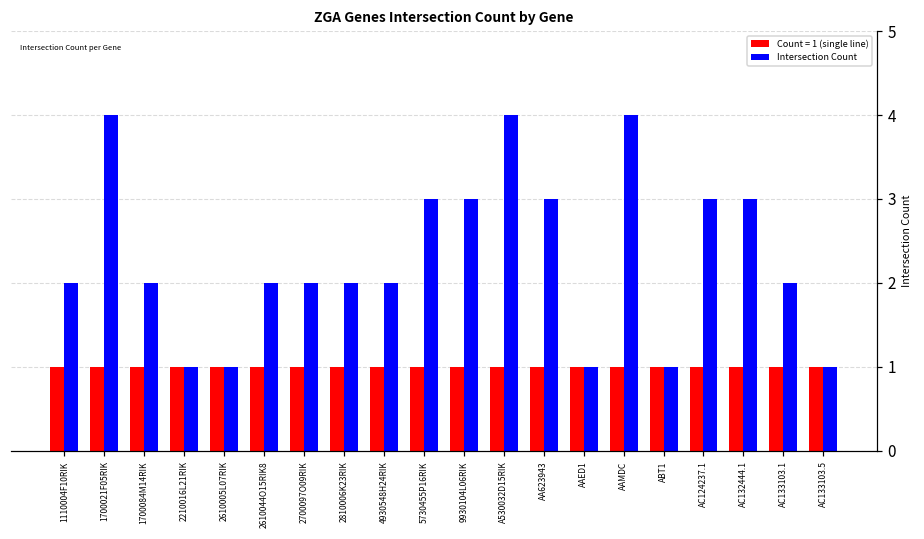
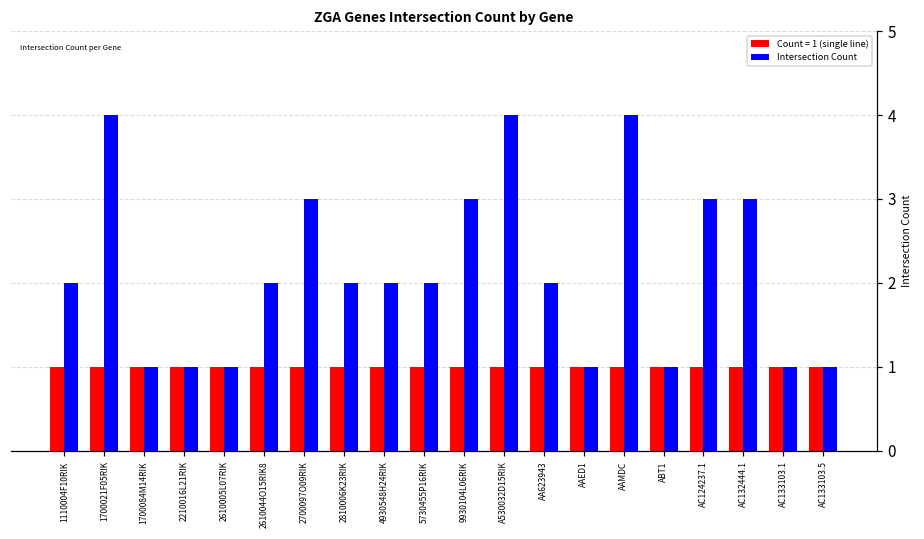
  {
    "Count = 1 (single line)": {
      "1110004F10RIK": 1,
      "1700021F05RIK": 1,
      "1700084M14RIK": 1,
      "2210016L21RIK": 1,
      "2610005L07RIK": 1,
      "2610044O15RIK8": 1,
      "2700097O09RIK": 1,
      "2810006K23RIK": 1,
      "4930548H24RIK": 1,
      "5730455P16RIK": 1,
      "9930104L06RIK": 1,
      "A530032D15RIK": 1,
      "AA623943": 1,
      "AAED1": 1,
      "AAMDC": 1,
      "ABT1": 1,
      "AC124237.1": 1,
      "AC132444.1": 1,
      "AC133103.1": 1,
      "AC133103.5": 1
    },
    "Intersection Count": {
      "1110004F10RIK": 2,
      "1700021F05RIK": 4,
-     "1700084M14RIK": 2,
+     "1700084M14RIK": 1,
      "2210016L21RIK": 1,
      "2610005L07RIK": 1,
      "2610044O15RIK8": 2,
-     "2700097O09RIK": 2,
+     "2700097O09RIK": 3,
      "2810006K23RIK": 2,
      "4930548H24RIK": 2,
-     "5730455P16RIK": 3,
+     "5730455P16RIK": 2,
      "9930104L06RIK": 3,
      "A530032D15RIK": 4,
-     "AA623943": 3,
+     "AA623943": 2,
      "AAED1": 1,
      "AAMDC": 4,
      "ABT1": 1,
      "AC124237.1": 3,
      "AC132444.1": 3,
-     "AC133103.1": 2,
+     "AC133103.1": 1,
      "AC133103.5": 1
    }
  }
